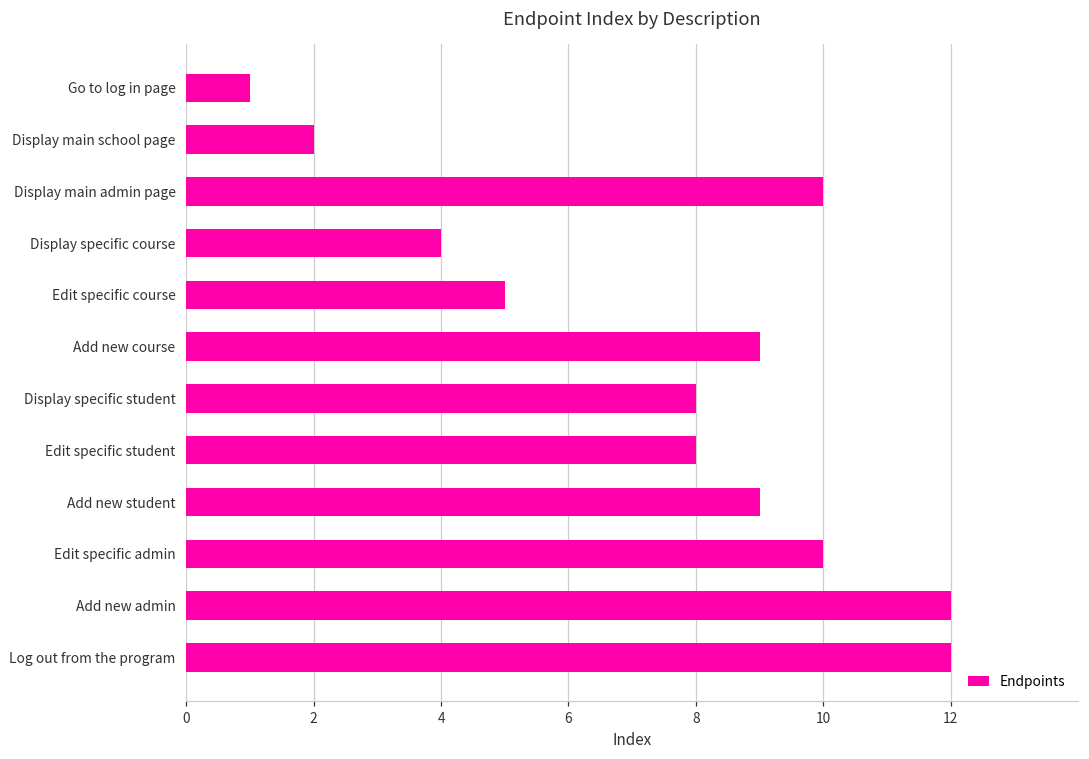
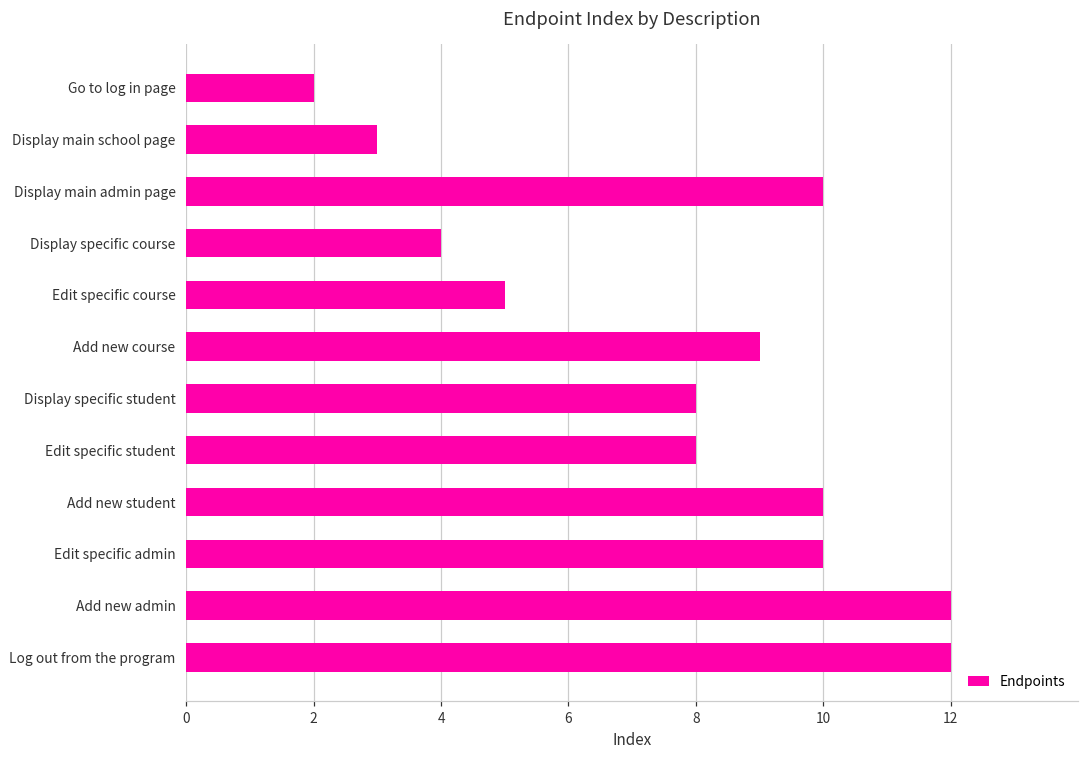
  {
-   "Go to log in page": 1,
-   "Display main school page": 2,
+   "Go to log in page": 2,
+   "Display main school page": 3,
    "Display main admin page": 10,
    "Display specific course": 4,
    "Edit specific course": 5,
    "Add new course": 9,
    "Display specific student": 8,
    "Edit specific student": 8,
-   "Add new student": 9,
+   "Add new student": 10,
    "Edit specific admin": 10,
    "Add new admin": 12,
    "Log out from the program": 12
  }
